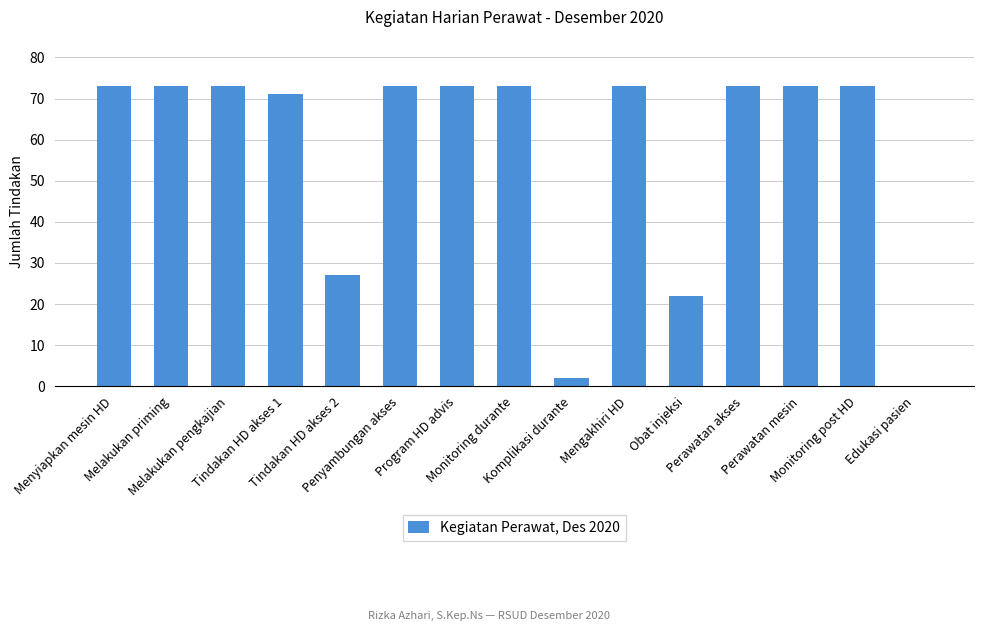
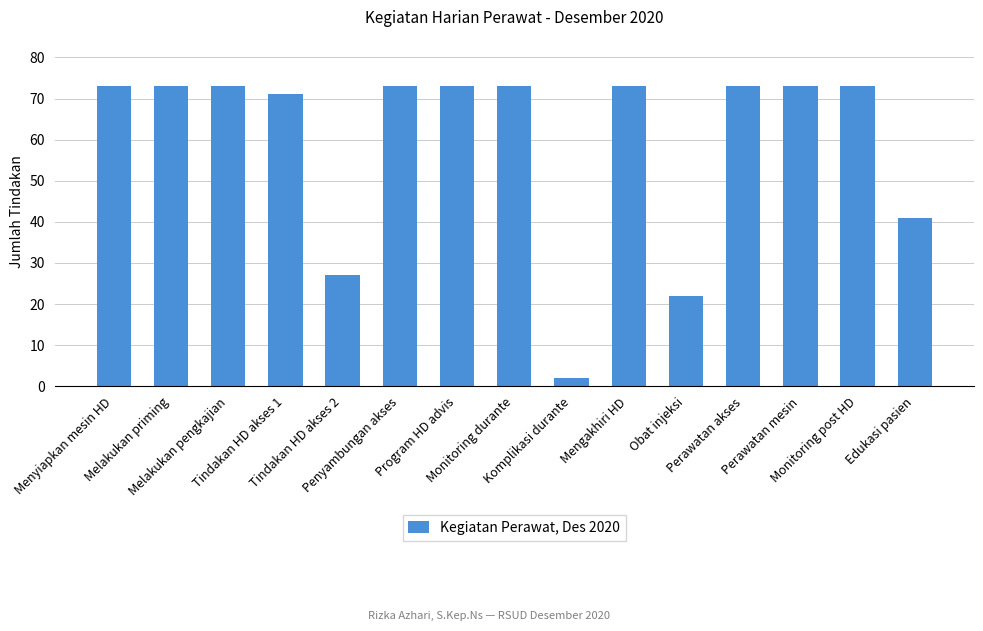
  {
    "Menyiapkan mesin HD": 73,
    "Melakukan priming": 73,
    "Melakukan pengkajian": 73,
    "Tindakan HD akses 1": 71,
    "Tindakan HD akses 2": 27,
    "Penyambungan akses": 73,
    "Program HD advis": 73,
    "Monitoring durante": 73,
    "Komplikasi durante": 2,
    "Mengakhiri HD": 73,
    "Obat injeksi": 22,
    "Perawatan akses": 73,
    "Perawatan mesin": 73,
    "Monitoring post HD": 73,
-   "Edukasi pasien": 0
+   "Edukasi pasien": 41
  }
